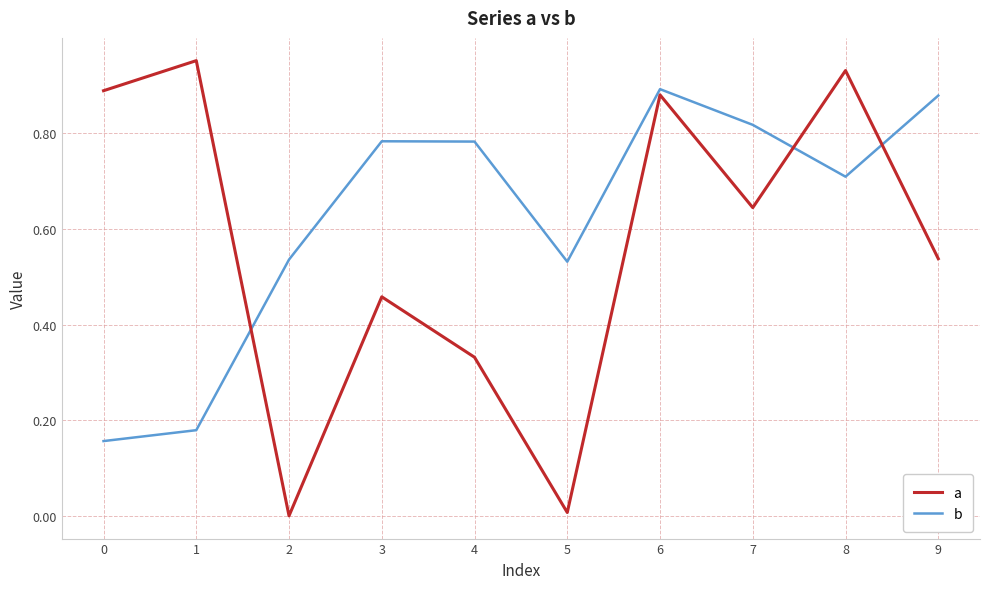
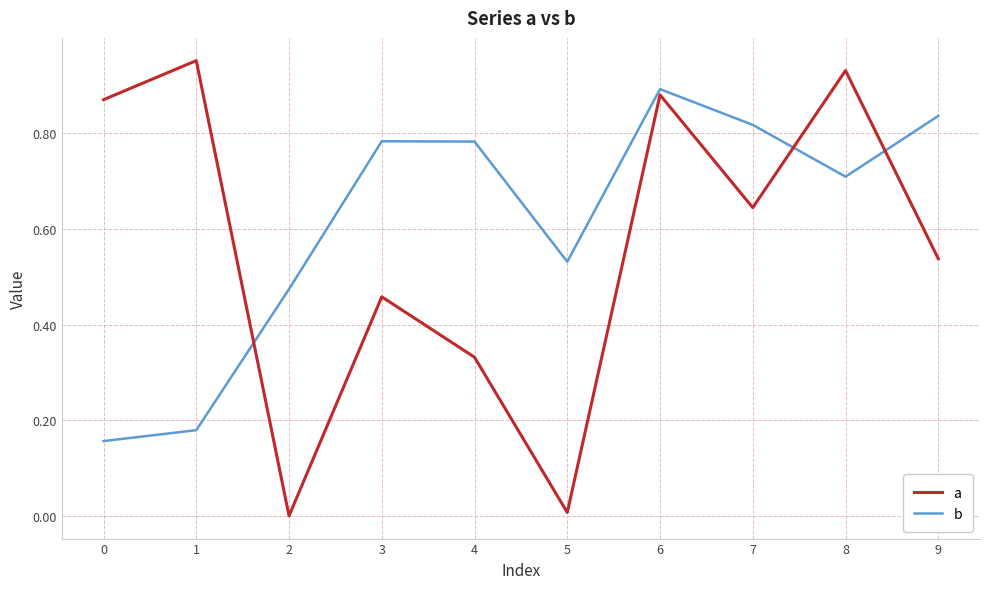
  {
    "a": {
-     "0": 0.89,
+     "0": 0.87,
      "1": 0.95,
      "2": 0.00,
      "3": 0.46,
      "4": 0.33,
      "5": 0.01,
      "6": 0.88,
      "7": 0.64,
      "8": 0.93,
      "9": 0.54
    },
    "b": {
      "0": 0.16,
      "1": 0.18,
-     "2": 0.54,
+     "2": 0.47,
      "3": 0.78,
      "4": 0.78,
      "5": 0.53,
      "6": 0.89,
      "7": 0.82,
      "8": 0.71,
-     "9": 0.88
+     "9": 0.84
    }
  }
